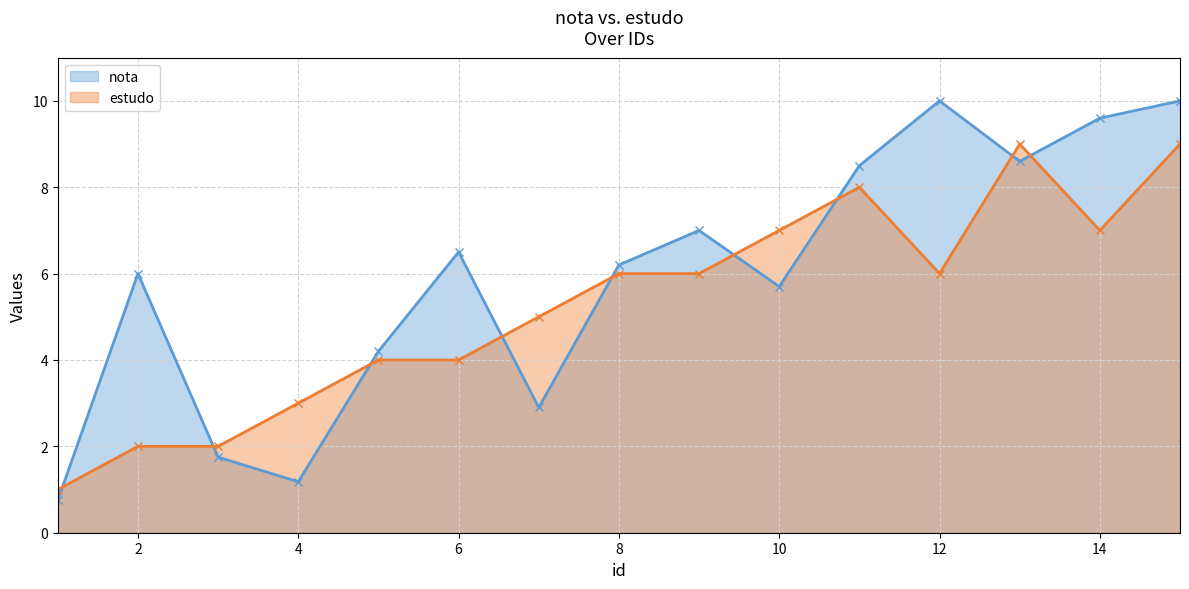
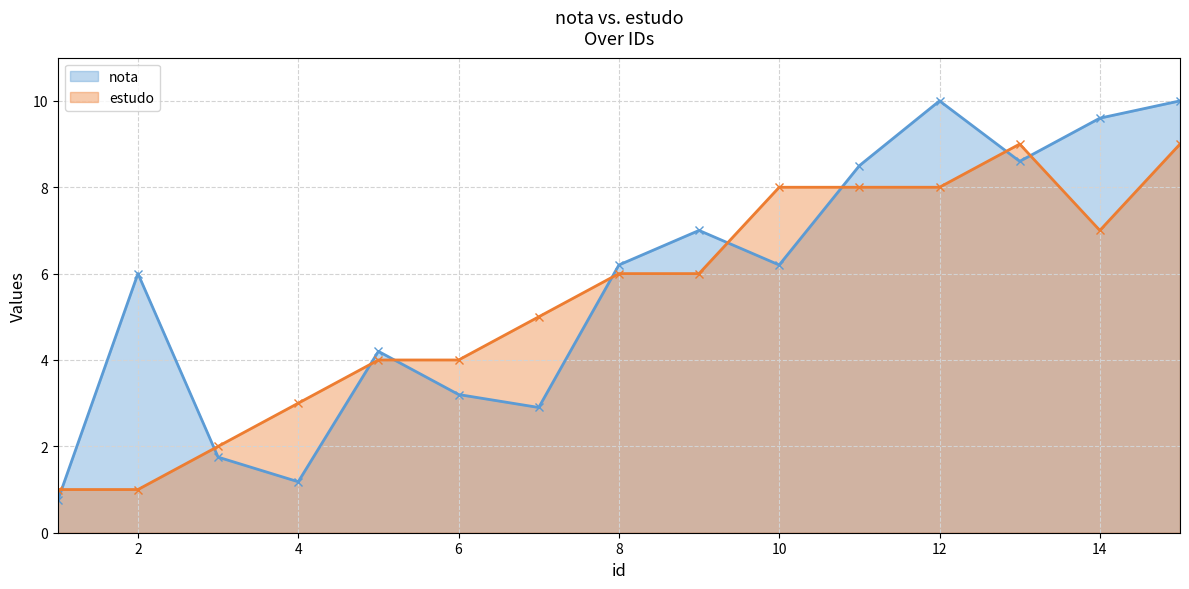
  {
    "nota": {
      "2": 6.0,
      "4": 1.2,
-     "6": 6.5,
+     "6": 3.2,
      "8": 6.2,
-     "10": 5.7,
+     "10": 6.2,
      "12": 10.0,
      "14": 9.6
    },
    "estudo": {
-     "2": 2,
+     "2": 1,
      "4": 3,
      "6": 4,
      "8": 6,
-     "10": 7,
-     "12": 6,
+     "10": 8,
+     "12": 8,
      "14": 7
    }
  }
